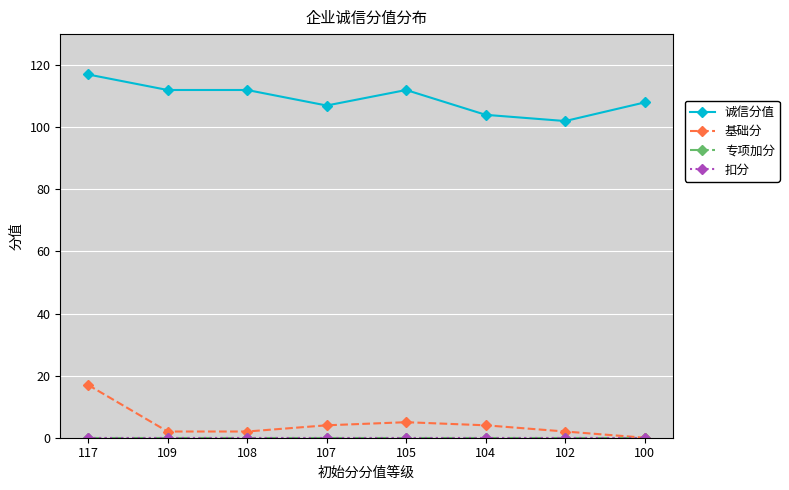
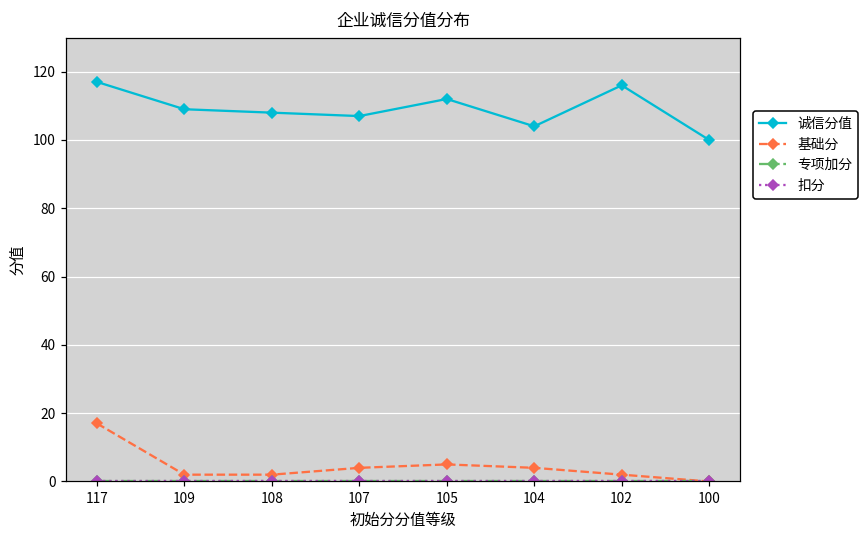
  {
    "诚信分值": {
      "117": 117,
-     "109": 112,
-     "108": 112,
+     "109": 109,
+     "108": 108,
      "107": 107,
      "105": 112,
      "104": 104,
-     "102": 102,
-     "100": 108
+     "102": 116,
+     "100": 100
    },
    "基础分": {
      "117": 17,
      "109": 2,
      "108": 2,
      "107": 4,
      "105": 5,
      "104": 4,
      "102": 2
    },
    "扣分": {
      "117": 0,
      "109": 0,
      "108": 0,
      "107": 0,
      "105": 0,
      "104": 0,
      "102": 0
    }
  }
